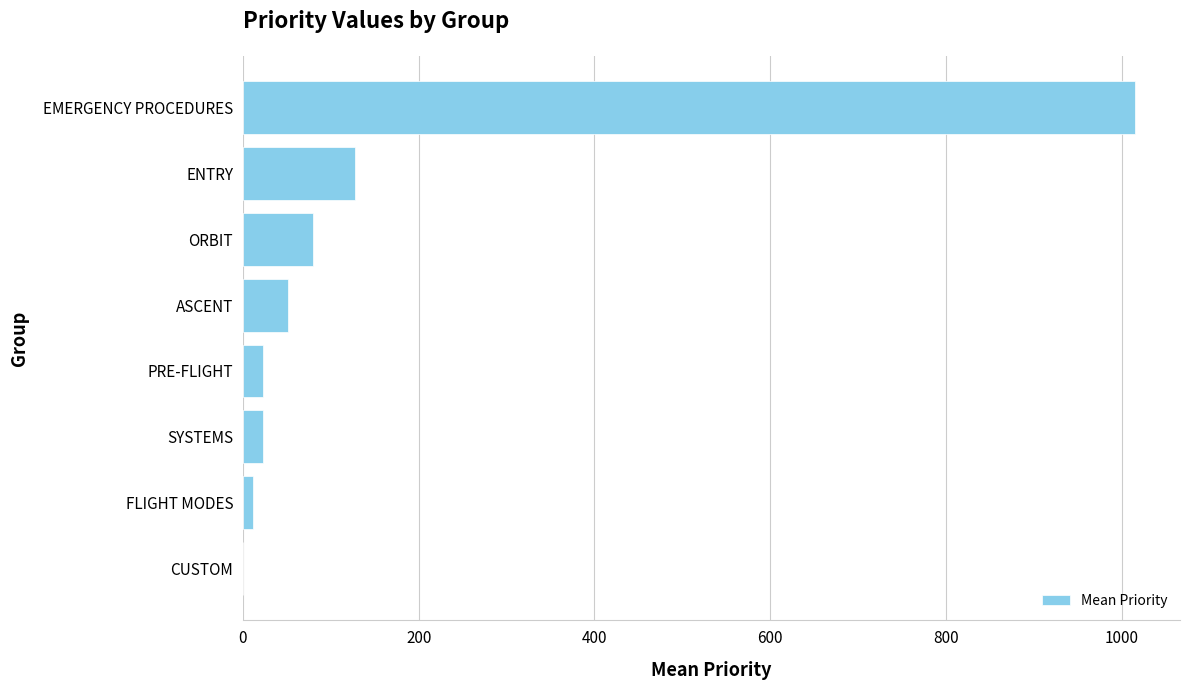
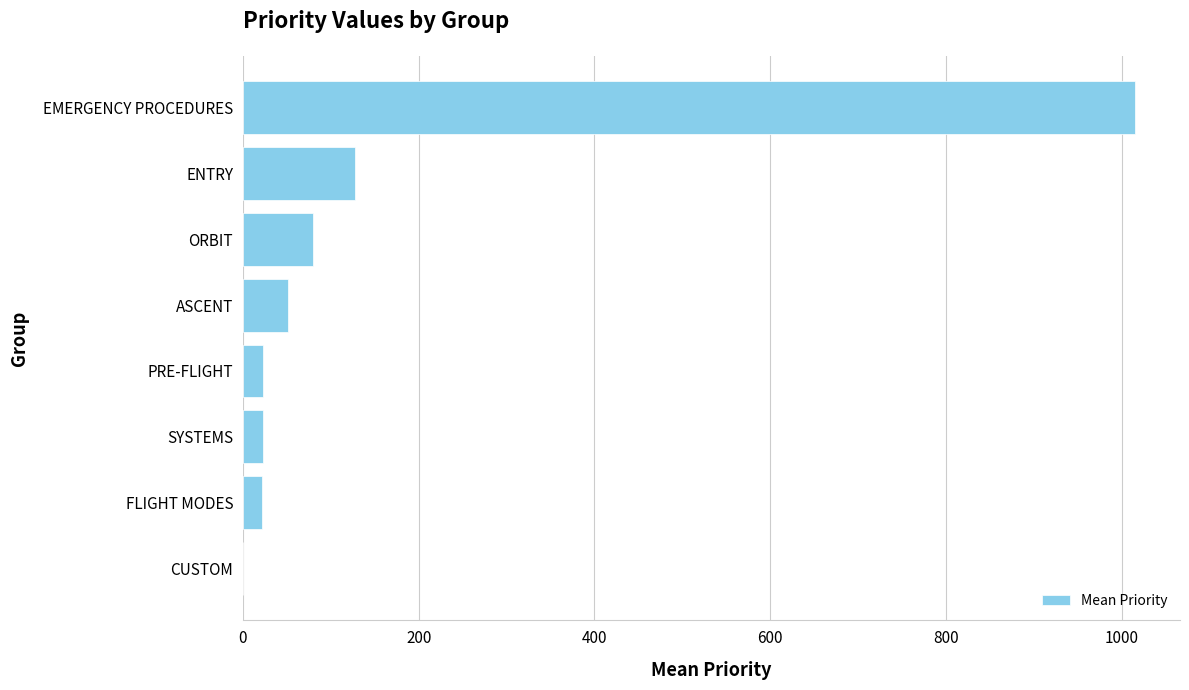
  {
    "EMERGENCY PROCEDURES": 1020,
    "ENTRY": 130,
    "ORBIT": 80,
    "ASCENT": 50,
    "PRE-FLIGHT": 20,
    "SYSTEMS": 20,
-   "FLIGHT MODES": 10,
+   "FLIGHT MODES": 20,
    "CUSTOM": 0
  }
